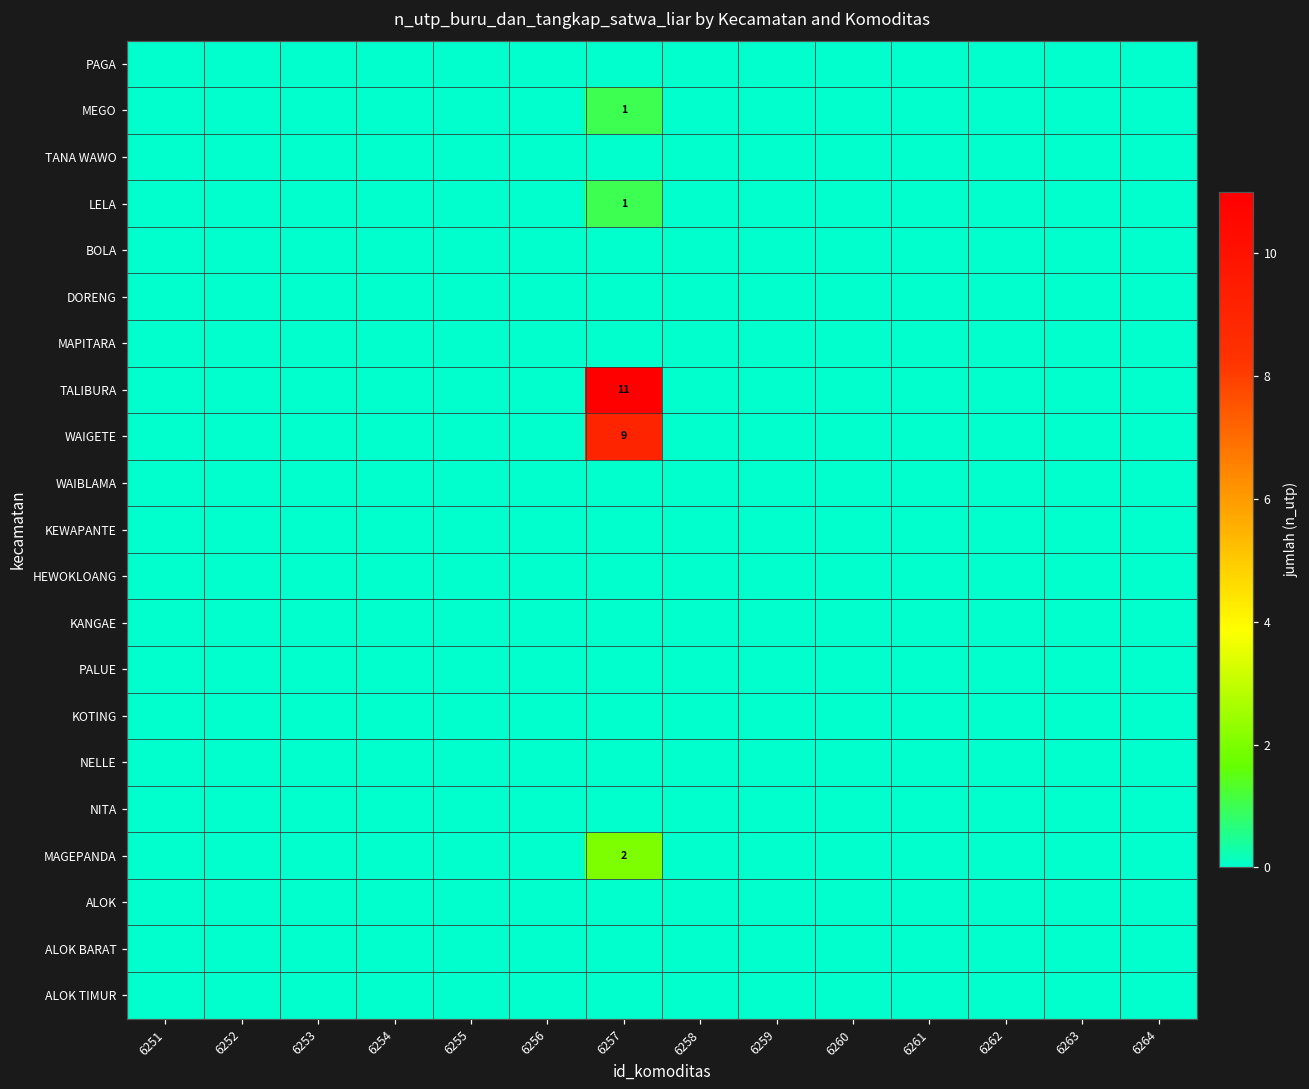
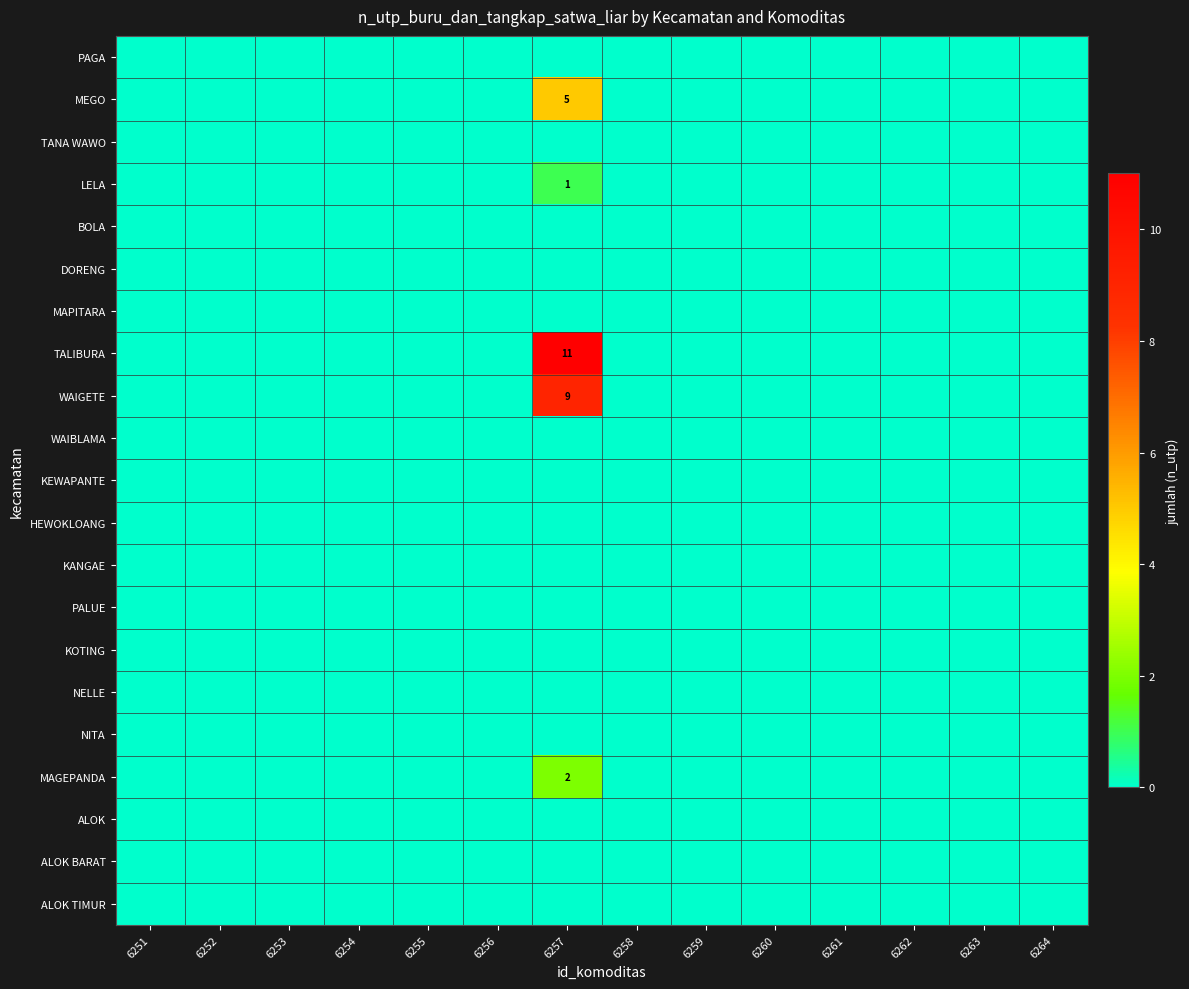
  {
    "MEGO": {
-     "6257": 1
+     "6257": 5
    },
    "LELA": {
      "6257": 1
    },
    "TALIBURA": {
      "6257": 11
    },
    "WAIGETE": {
      "6257": 9
    },
    "MAGEPANDA": {
      "6257": 2
    }
  }
